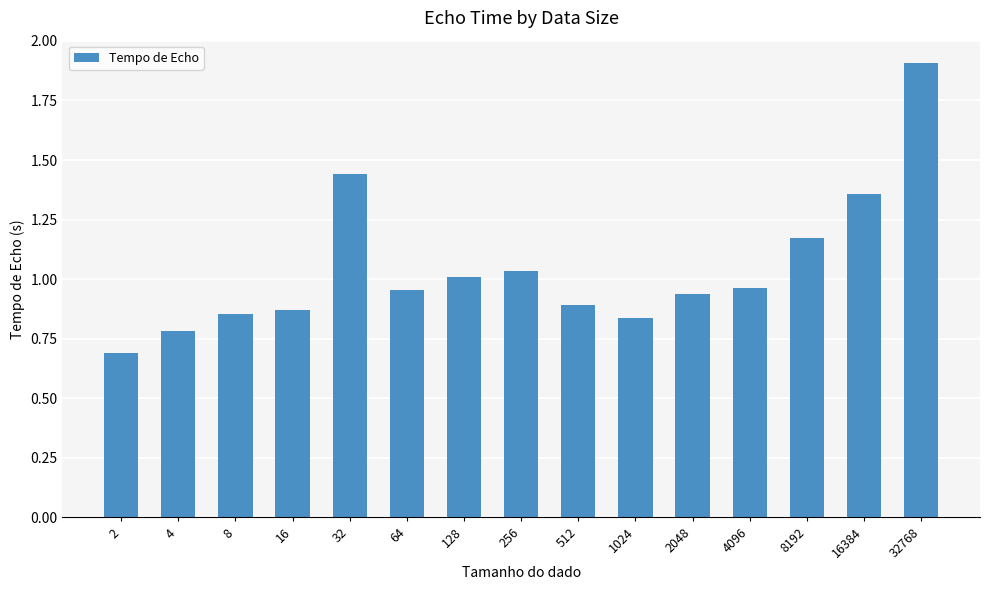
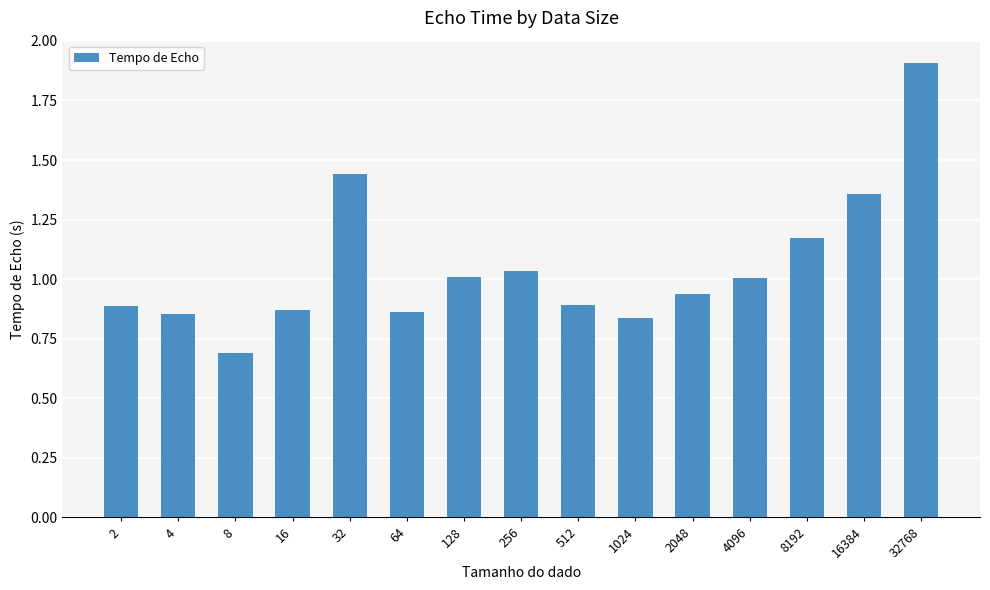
  {
-   "2": 0.69,
-   "4": 0.78,
-   "8": 0.86,
+   "2": 0.89,
+   "4": 0.85,
+   "8": 0.69,
    "16": 0.87,
    "32": 1.44,
-   "64": 0.96,
+   "64": 0.86,
    "128": 1.01,
    "256": 1.03,
    "512": 0.89,
    "1024": 0.84,
    "2048": 0.94,
-   "4096": 0.96,
+   "4096": 1.01,
    "8192": 1.17,
    "16384": 1.36,
    "32768": 1.91
  }
